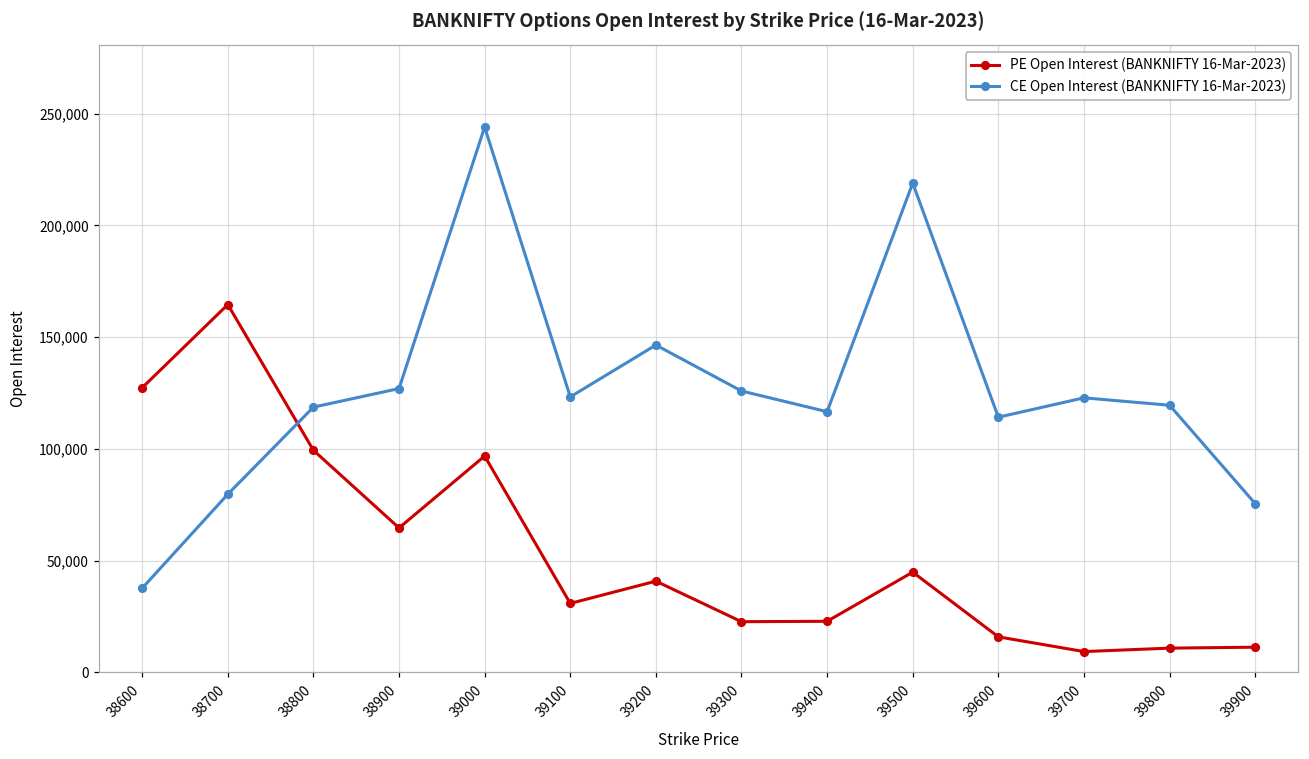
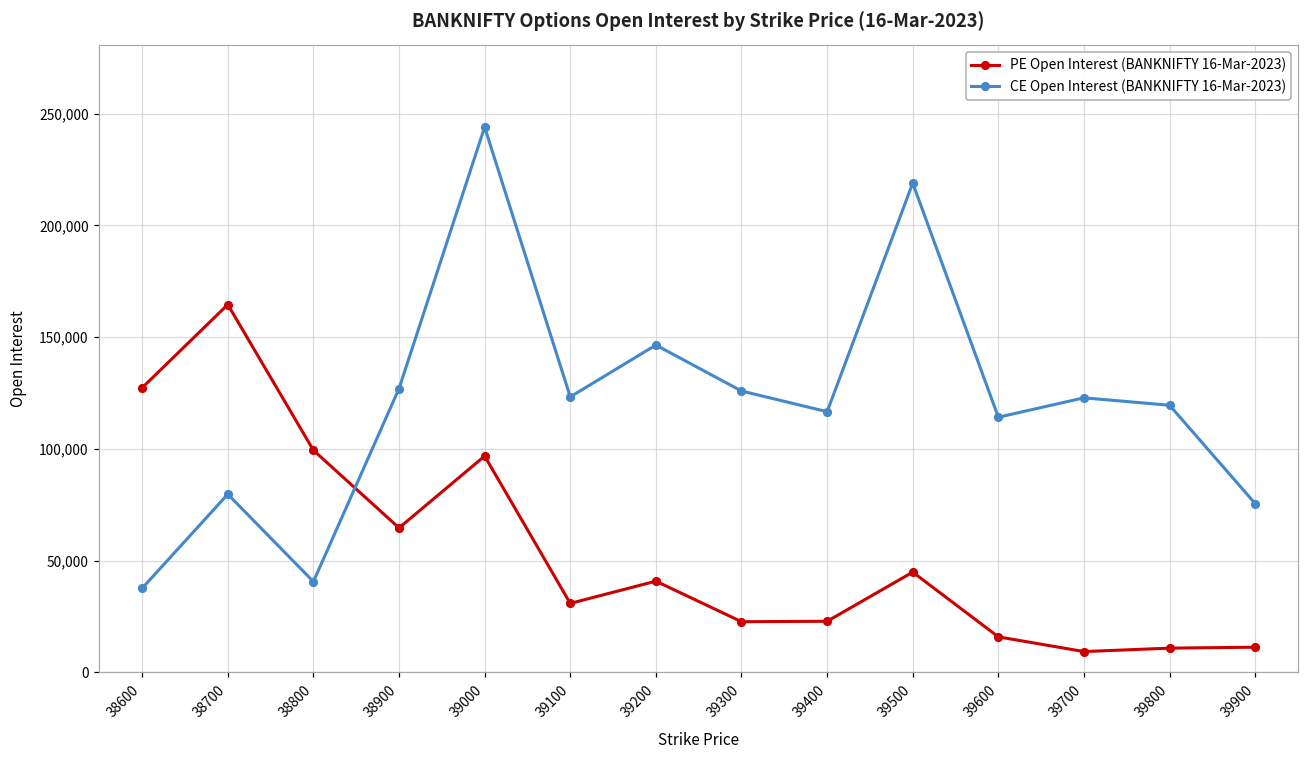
  {
    "PE Open Interest (BANKNIFTY 16-Mar-2023)": {
      "38600": "127,000",
      "38700": "165,000",
      "38800": "99,000",
      "38900": "65,000",
      "39000": "97,000",
      "39100": "31,000",
      "39200": "41,000",
      "39300": "23,000",
      "39400": "23,000",
      "39500": "45,000",
      "39600": "16,000",
      "39700": "9,000",
      "39800": "11,000",
      "39900": "11,000"
    },
    "CE Open Interest (BANKNIFTY 16-Mar-2023)": {
      "38600": "38,000",
      "38700": "80,000",
-     "38800": "119,000",
+     "38800": "41,000",
      "38900": "127,000",
      "39000": "244,000",
      "39100": "123,000",
      "39200": "146,000",
      "39300": "126,000",
      "39400": "117,000",
      "39500": "219,000",
      "39600": "114,000",
      "39700": "123,000",
      "39800": "120,000",
      "39900": "76,000"
    }
  }
